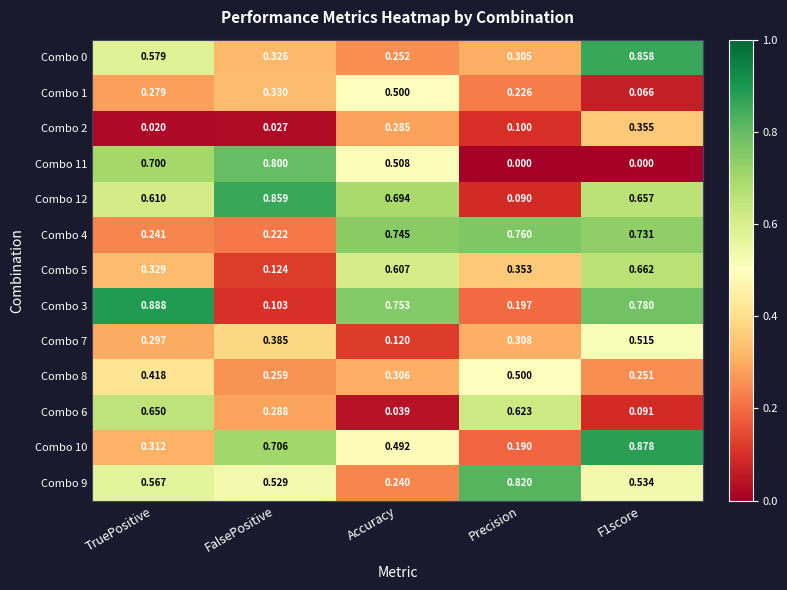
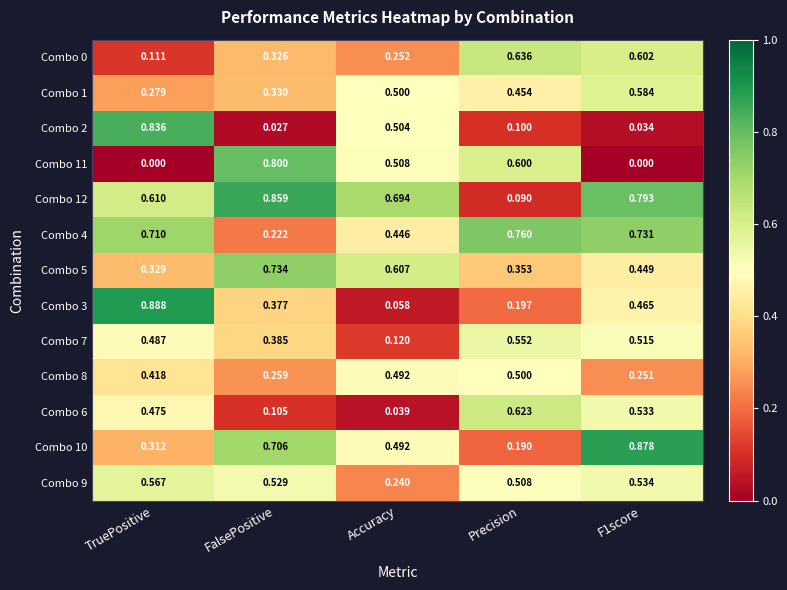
  {
    "Combo 0": {
-     "TruePositive": 0.579,
+     "TruePositive": 0.111,
      "FalsePositive": 0.326,
      "Accuracy": 0.252,
-     "Precision": 0.305,
-     "F1score": 0.858
+     "Precision": 0.636,
+     "F1score": 0.602
    },
    "Combo 1": {
      "TruePositive": 0.279,
      "FalsePositive": 0.330,
      "Accuracy": 0.500,
-     "Precision": 0.226,
-     "F1score": 0.066
+     "Precision": 0.454,
+     "F1score": 0.584
    },
    "Combo 2": {
-     "TruePositive": 0.020,
+     "TruePositive": 0.836,
      "FalsePositive": 0.027,
-     "Accuracy": 0.285,
+     "Accuracy": 0.504,
      "Precision": 0.100,
-     "F1score": 0.355
+     "F1score": 0.034
    },
    "Combo 11": {
-     "TruePositive": 0.700,
+     "TruePositive": 0.000,
      "FalsePositive": 0.800,
      "Accuracy": 0.508,
-     "Precision": 0.000,
+     "Precision": 0.600,
      "F1score": 0.000
    },
    "Combo 12": {
      "TruePositive": 0.610,
      "FalsePositive": 0.859,
      "Accuracy": 0.694,
      "Precision": 0.090,
-     "F1score": 0.657
+     "F1score": 0.793
    },
    "Combo 4": {
-     "TruePositive": 0.241,
+     "TruePositive": 0.710,
      "FalsePositive": 0.222,
-     "Accuracy": 0.745,
+     "Accuracy": 0.446,
      "Precision": 0.760,
      "F1score": 0.731
    },
    "Combo 5": {
      "TruePositive": 0.329,
-     "FalsePositive": 0.124,
+     "FalsePositive": 0.734,
      "Accuracy": 0.607,
      "Precision": 0.353,
-     "F1score": 0.662
+     "F1score": 0.449
    },
    "Combo 3": {
      "TruePositive": 0.888,
-     "FalsePositive": 0.103,
-     "Accuracy": 0.753,
+     "FalsePositive": 0.377,
+     "Accuracy": 0.058,
      "Precision": 0.197,
-     "F1score": 0.780
+     "F1score": 0.465
    },
    "Combo 7": {
-     "TruePositive": 0.297,
+     "TruePositive": 0.487,
      "FalsePositive": 0.385,
      "Accuracy": 0.120,
-     "Precision": 0.308,
+     "Precision": 0.552,
      "F1score": 0.515
    },
    "Combo 8": {
      "TruePositive": 0.418,
      "FalsePositive": 0.259,
-     "Accuracy": 0.306,
+     "Accuracy": 0.492,
      "Precision": 0.500,
      "F1score": 0.251
    },
    "Combo 6": {
-     "TruePositive": 0.650,
-     "FalsePositive": 0.288,
+     "TruePositive": 0.475,
+     "FalsePositive": 0.105,
      "Accuracy": 0.039,
      "Precision": 0.623,
-     "F1score": 0.091
+     "F1score": 0.533
    },
    "Combo 10": {
      "TruePositive": 0.312,
      "FalsePositive": 0.706,
      "Accuracy": 0.492,
      "Precision": 0.190,
      "F1score": 0.878
    },
    "Combo 9": {
      "TruePositive": 0.567,
      "FalsePositive": 0.529,
      "Accuracy": 0.240,
-     "Precision": 0.820,
+     "Precision": 0.508,
      "F1score": 0.534
    }
  }
